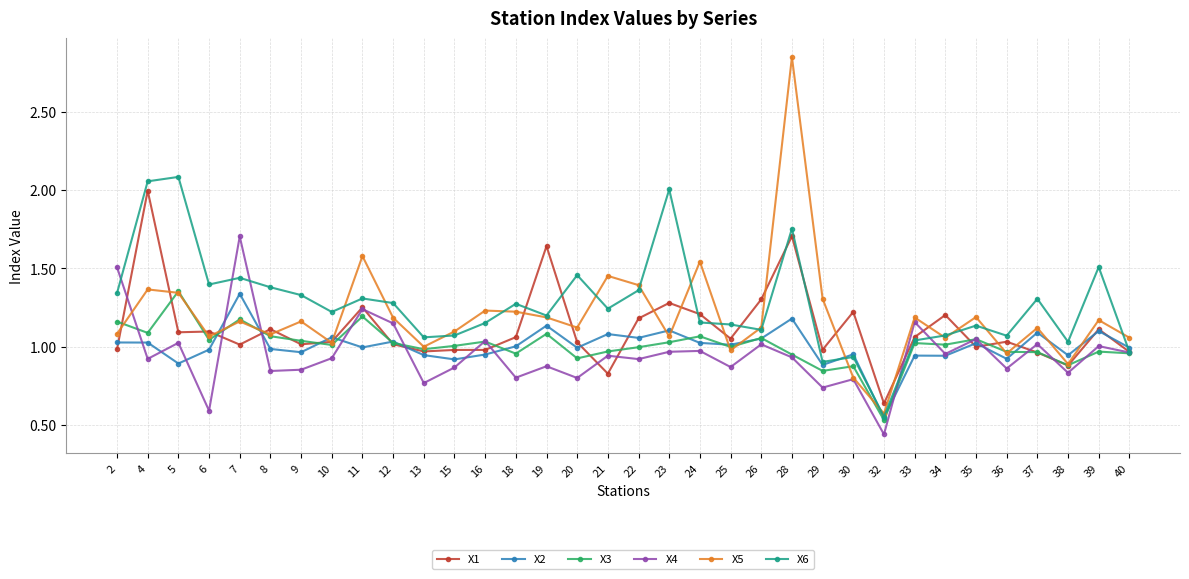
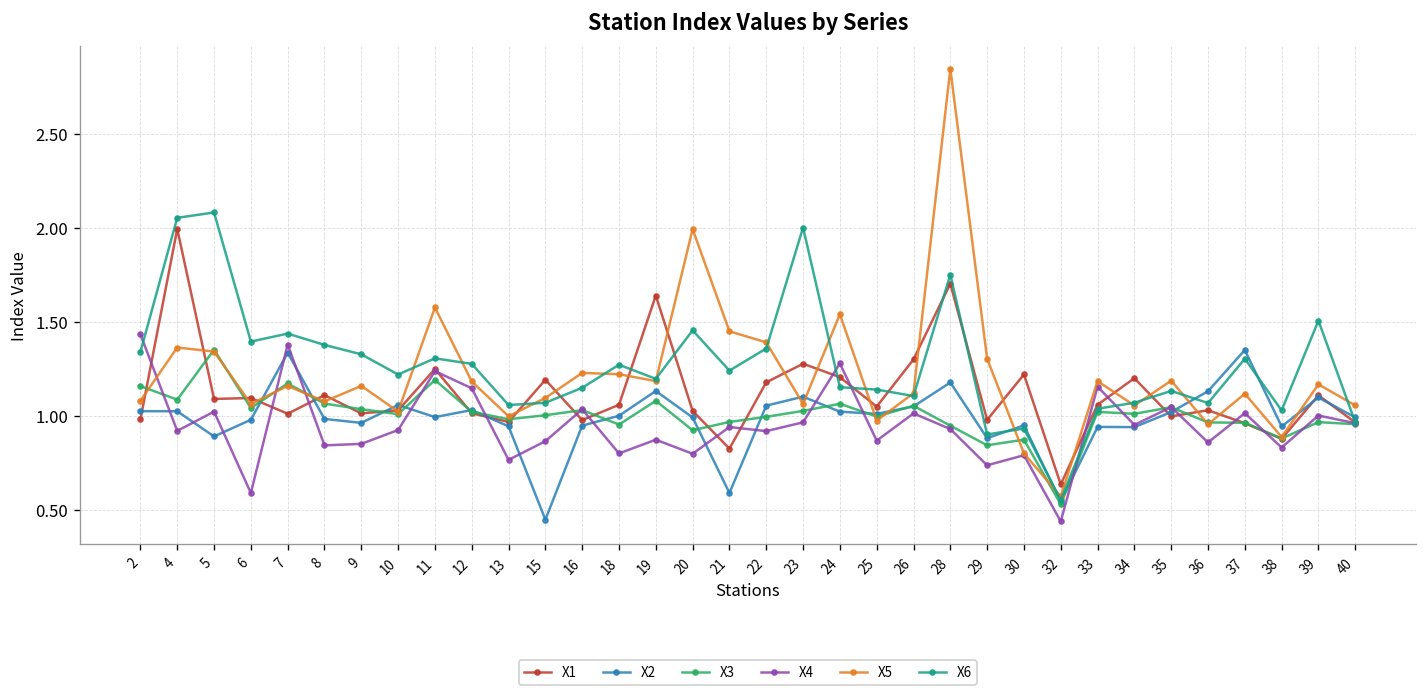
  {
    "X1": {
      "2": 0.98,
      "4": 2.00,
      "5": 1.09,
      "6": 1.10,
      "7": 1.01,
      "8": 1.11,
      "9": 1.02,
-     "15": 0.98,
+     "15": 1.19,
      "16": 0.98,
      "18": 1.06,
      "19": 1.64,
      "20": 1.03,
      "21": 0.83,
      "22": 1.18,
      "23": 1.28,
      "24": 1.21,
      "25": 1.05,
      "26": 1.30,
      "28": 1.71,
      "29": 0.98,
      "30": 1.22,
      "32": 0.64,
      "33": 1.06,
      "34": 1.20,
      "35": 1.00,
      "36": 1.03
    },
    "X2": {
      "2": 1.03,
      "4": 1.03,
      "5": 0.89,
      "6": 0.98,
      "7": 1.34,
      "8": 0.99,
      "9": 0.96,
      "10": 1.06,
      "11": 1.00,
      "13": 0.95,
-     "15": 0.92,
+     "15": 0.45,
      "16": 0.95,
      "18": 1.00,
      "19": 1.13,
      "20": 0.99,
-     "21": 1.08,
+     "21": 0.59,
      "22": 1.06,
      "23": 1.10,
      "24": 1.02,
      "28": 1.18,
      "29": 0.88,
      "30": 0.95,
      "33": 0.94,
      "35": 1.02,
-     "36": 0.92,
-     "37": 1.09,
+     "36": 1.13,
+     "37": 1.35,
      "38": 0.95,
      "40": 0.99
    },
    "X4": {
-     "2": 1.51,
+     "2": 1.43,
      "4": 0.92,
      "5": 1.02,
      "6": 0.59,
-     "7": 1.70,
+     "7": 1.38,
      "8": 0.84,
      "9": 0.85,
      "10": 0.93,
      "12": 1.15,
      "13": 0.77,
      "15": 0.87,
      "18": 0.80,
      "19": 0.88,
      "20": 0.80,
      "21": 0.94,
      "22": 0.92,
      "23": 0.97,
-     "24": 0.97,
+     "24": 1.28,
      "25": 0.87,
      "26": 1.01,
      "28": 0.93,
      "29": 0.74,
      "32": 0.44,
      "33": 1.16,
      "36": 0.86,
      "37": 1.02,
      "38": 0.83,
      "39": 1.00
    },
    "X5": {
      "2": 1.08,
      "4": 1.37,
      "6": 1.07,
      "9": 1.16,
      "11": 1.58,
      "12": 1.18,
      "15": 1.10,
      "16": 1.23,
      "18": 1.22,
-     "20": 1.12,
+     "20": 2.00,
      "21": 1.45,
      "22": 1.39,
      "23": 1.07,
      "24": 1.54,
      "25": 0.98,
      "28": 2.85,
      "29": 1.31,
      "32": 0.57,
      "33": 1.19,
      "35": 1.19,
      "37": 1.12,
      "39": 1.17,
      "40": 1.06
    }
  }
